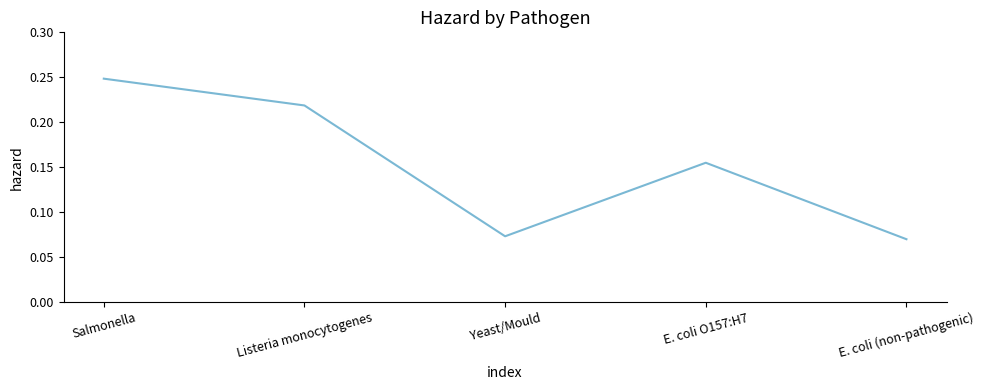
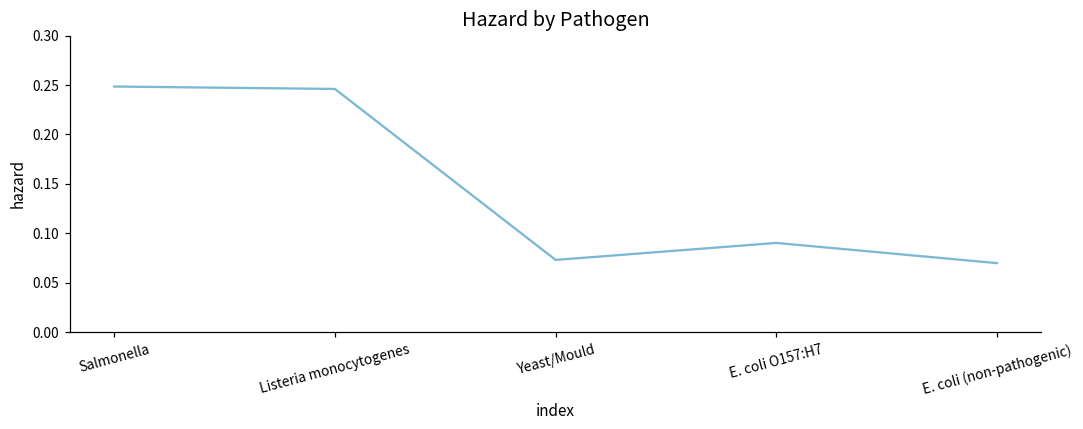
  {
    "Salmonella": 0.25,
-   "Listeria monocytogenes": 0.22,
+   "Listeria monocytogenes": 0.25,
    "Yeast/Mould": 0.07,
-   "E. coli O157:H7": 0.15,
+   "E. coli O157:H7": 0.09,
    "E. coli (non-pathogenic)": 0.07
  }
